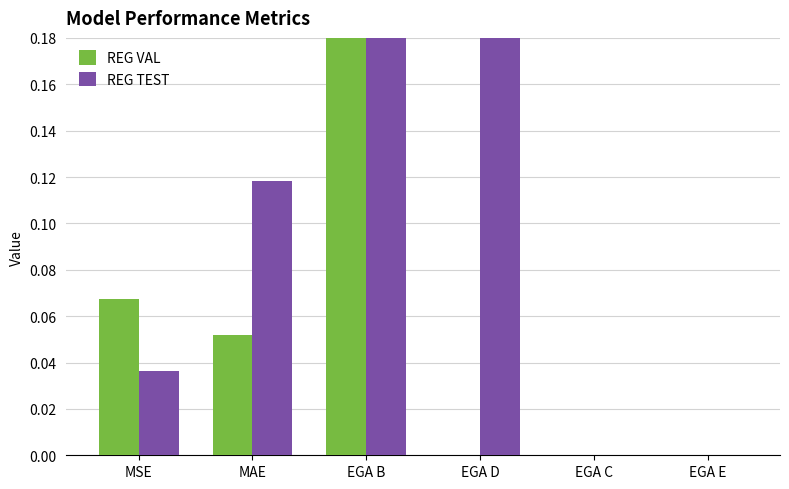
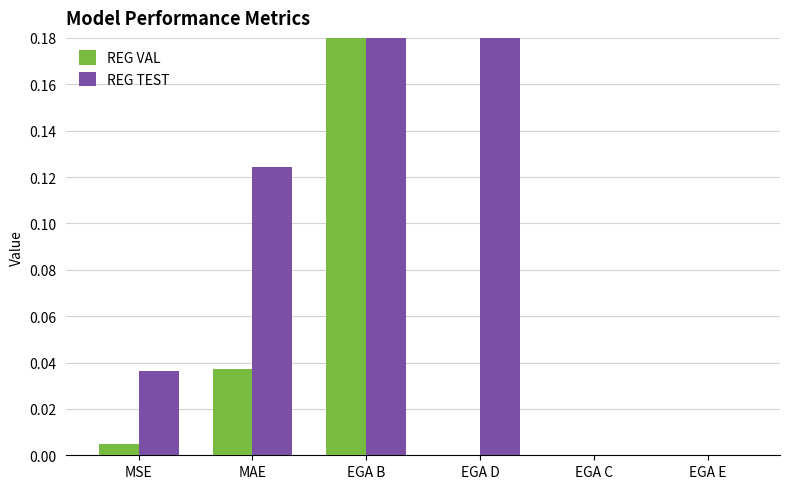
  {
    "REG VAL": {
-     "MSE": 0.068,
-     "MAE": 0.052,
+     "MSE": 0.005,
+     "MAE": 0.037,
      "EGA D": 0.000,
      "EGA C": 0.000,
      "EGA E": 0.000
    },
    "REG TEST": {
      "MSE": 0.037,
-     "MAE": 0.118,
+     "MAE": 0.124,
      "EGA C": 0.000,
      "EGA E": 0.000
    }
  }
